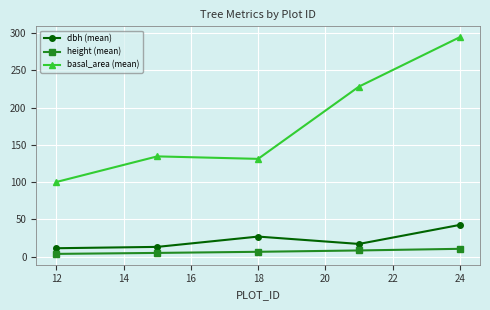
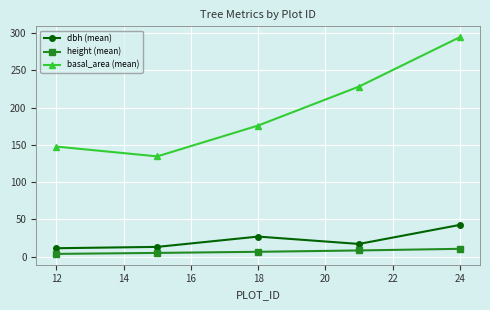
  {
    "dbh (mean)": {
      "12": 10,
      "18": 30,
      "24": 40
    },
    "height (mean)": {
      "12": 0,
      "18": 10,
      "24": 10
    },
    "basal_area (mean)": {
-     "12": 100,
-     "18": 130,
+     "12": 150,
+     "18": 180,
      "24": 290
    }
  }
